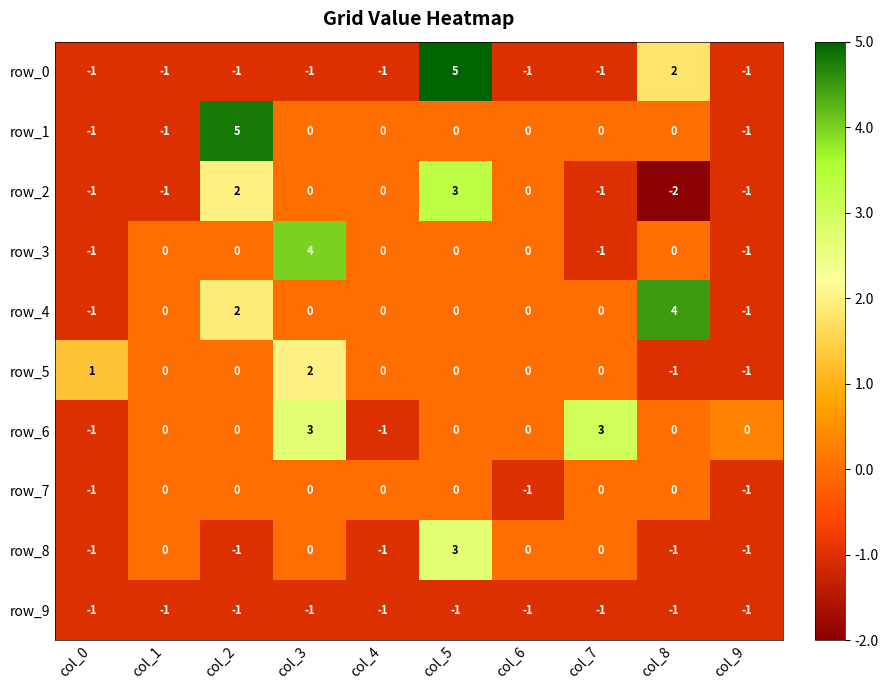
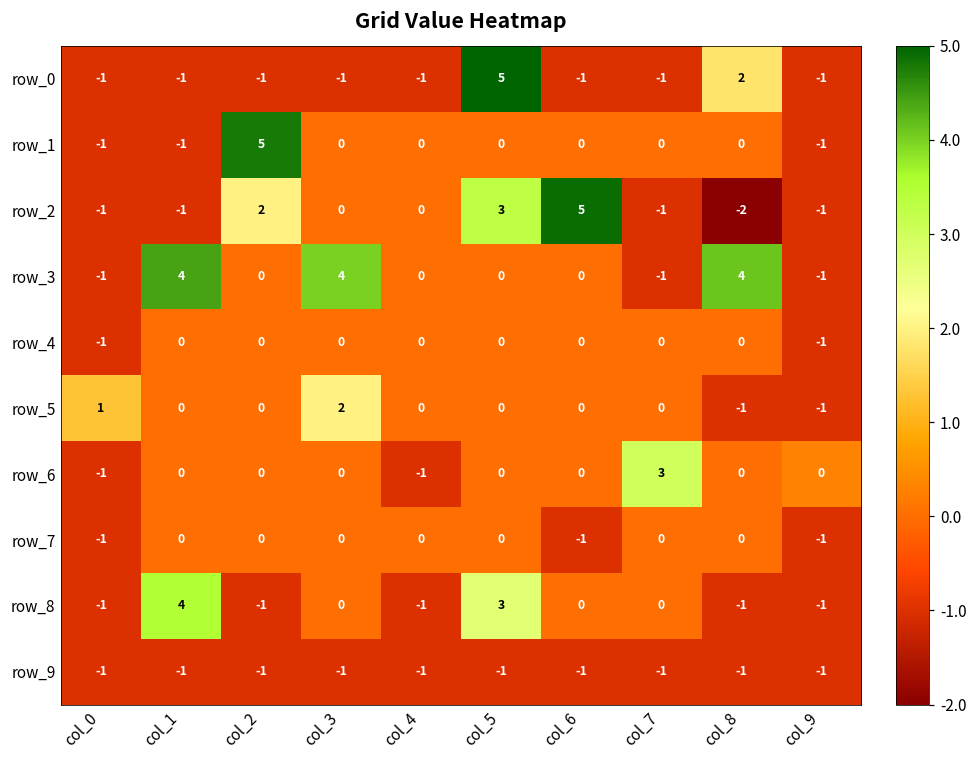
  {
    "row_0": {
      "col_0": -1,
      "col_1": -1,
      "col_2": -1,
      "col_3": -1,
      "col_4": -1,
      "col_5": 5,
      "col_6": -1,
      "col_7": -1,
      "col_8": 2,
      "col_9": -1
    },
    "row_1": {
      "col_0": -1,
      "col_1": -1,
      "col_2": 5,
      "col_3": 0,
      "col_4": 0,
      "col_5": 0,
      "col_6": 0,
      "col_7": 0,
      "col_8": 0,
      "col_9": -1
    },
    "row_2": {
      "col_0": -1,
      "col_1": -1,
      "col_2": 2,
      "col_3": 0,
      "col_4": 0,
      "col_5": 3,
-     "col_6": 0,
+     "col_6": 5,
      "col_7": -1,
      "col_8": -2,
      "col_9": -1
    },
    "row_3": {
      "col_0": -1,
-     "col_1": 0,
+     "col_1": 4,
      "col_2": 0,
      "col_3": 4,
      "col_4": 0,
      "col_5": 0,
      "col_6": 0,
      "col_7": -1,
-     "col_8": 0,
+     "col_8": 4,
      "col_9": -1
    },
    "row_4": {
      "col_0": -1,
      "col_1": 0,
-     "col_2": 2,
+     "col_2": 0,
      "col_3": 0,
      "col_4": 0,
      "col_5": 0,
      "col_6": 0,
      "col_7": 0,
-     "col_8": 4,
+     "col_8": 0,
      "col_9": -1
    },
    "row_5": {
      "col_0": 1,
      "col_1": 0,
      "col_2": 0,
      "col_3": 2,
      "col_4": 0,
      "col_5": 0,
      "col_6": 0,
      "col_7": 0,
      "col_8": -1,
      "col_9": -1
    },
    "row_6": {
      "col_0": -1,
      "col_1": 0,
      "col_2": 0,
-     "col_3": 3,
+     "col_3": 0,
      "col_4": -1,
      "col_5": 0,
      "col_6": 0,
      "col_7": 3,
      "col_8": 0,
      "col_9": 0
    },
    "row_7": {
      "col_0": -1,
      "col_1": 0,
      "col_2": 0,
      "col_3": 0,
      "col_4": 0,
      "col_5": 0,
      "col_6": -1,
      "col_7": 0,
      "col_8": 0,
      "col_9": -1
    },
    "row_8": {
      "col_0": -1,
-     "col_1": 0,
+     "col_1": 4,
      "col_2": -1,
      "col_3": 0,
      "col_4": -1,
      "col_5": 3,
      "col_6": 0,
      "col_7": 0,
      "col_8": -1,
      "col_9": -1
    },
    "row_9": {
      "col_0": -1,
      "col_1": -1,
      "col_2": -1,
      "col_3": -1,
      "col_4": -1,
      "col_5": -1,
      "col_6": -1,
      "col_7": -1,
      "col_8": -1,
      "col_9": -1
    }
  }
